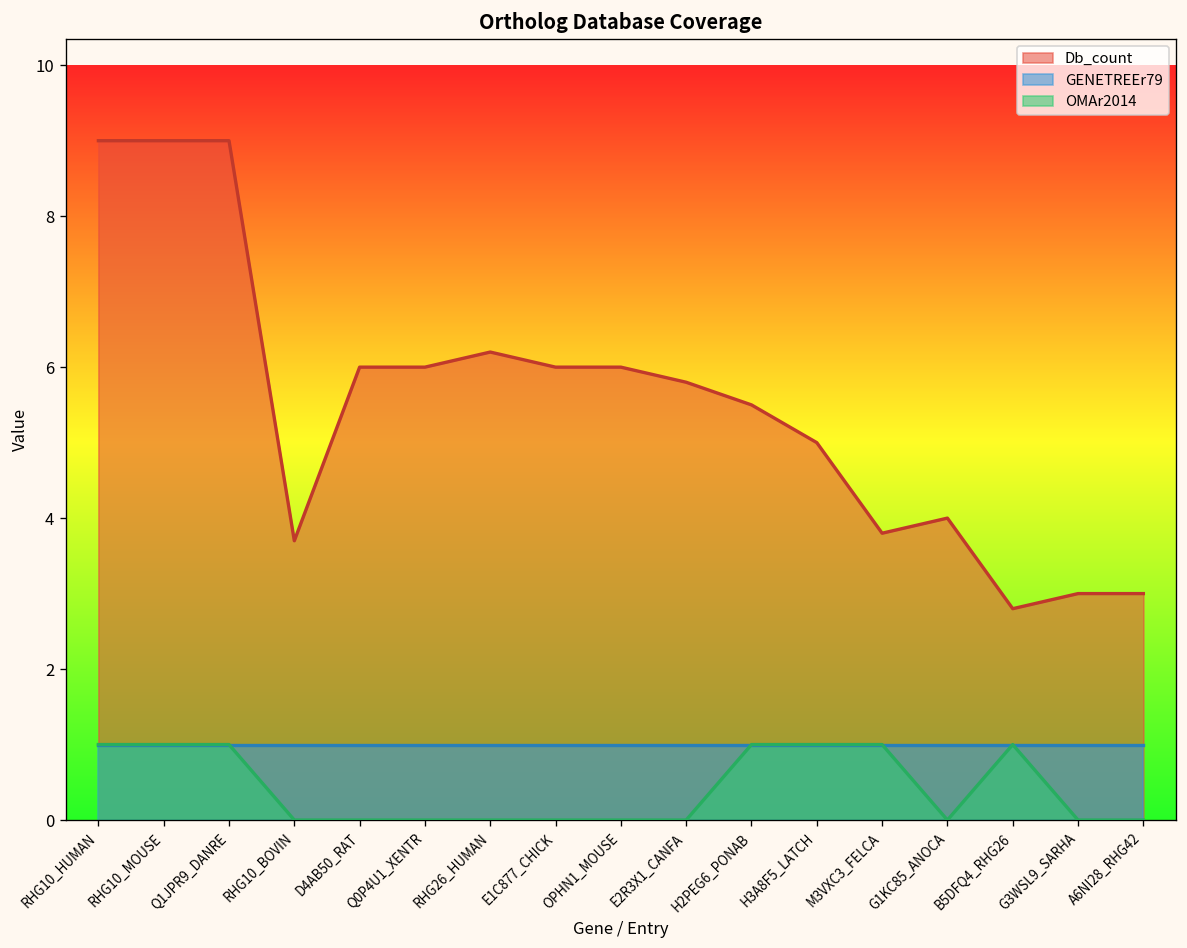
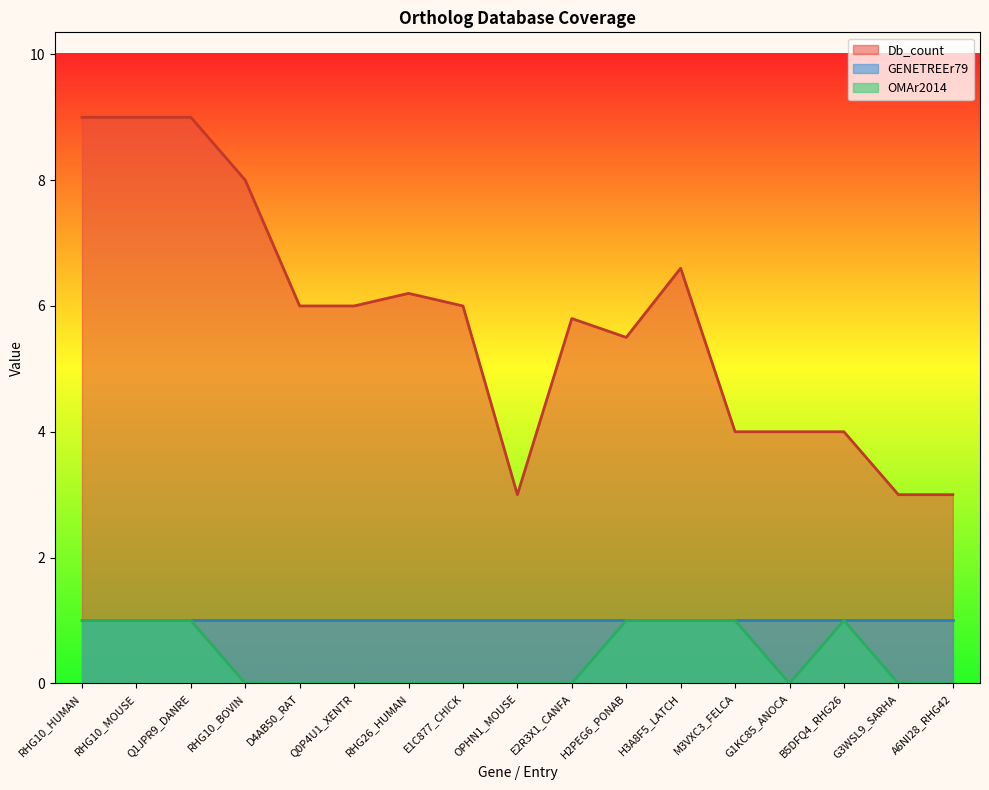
  {
    "Db_count": {
      "RHG10_HUMAN": 9.0,
      "RHG10_MOUSE": 9.0,
      "Q1JPR9_DANRE": 9.0,
-     "RHG10_BOVIN": 3.7,
+     "RHG10_BOVIN": 8.0,
      "D4AB50_RAT": 6.0,
      "Q0P4U1_XENTR": 6.0,
      "RHG26_HUMAN": 6.2,
      "E1C877_CHICK": 6.0,
-     "OPHN1_MOUSE": 6,
+     "OPHN1_MOUSE": 3,
      "E2R3X1_CANFA": 5.8,
      "H2PEG6_PONAB": 5.5,
-     "H3A8F5_LATCH": 5.0,
-     "M3VXC3_FELCA": 3.8,
+     "H3A8F5_LATCH": 6.6,
+     "M3VXC3_FELCA": 4.0,
      "G1KC85_ANOCA": 4.0,
-     "B5DFQ4_RHG26": 2.8,
+     "B5DFQ4_RHG26": 4.0,
      "G3WSL9_SARHA": 3.0,
      "A6NI28_RHG42": 3.0
    },
    "GENETREEr79": {
      "RHG10_BOVIN": 1.0,
      "D4AB50_RAT": 1.0,
      "Q0P4U1_XENTR": 1.0,
      "RHG26_HUMAN": 1.0,
      "E1C877_CHICK": 1.0,
      "OPHN1_MOUSE": 1.0,
      "E2R3X1_CANFA": 1.0,
      "G1KC85_ANOCA": 1.0,
      "G3WSL9_SARHA": 1.0,
      "A6NI28_RHG42": 1.0
    },
    "OMAr2014": {
      "RHG10_BOVIN": 0.0,
      "D4AB50_RAT": 0.0,
      "Q0P4U1_XENTR": 0.0,
      "RHG26_HUMAN": 0.0,
      "E1C877_CHICK": 0.0,
      "OPHN1_MOUSE": 0.0,
      "E2R3X1_CANFA": 0.0,
      "G1KC85_ANOCA": 0.0,
      "G3WSL9_SARHA": 0.0,
      "A6NI28_RHG42": 0.0
    }
  }
